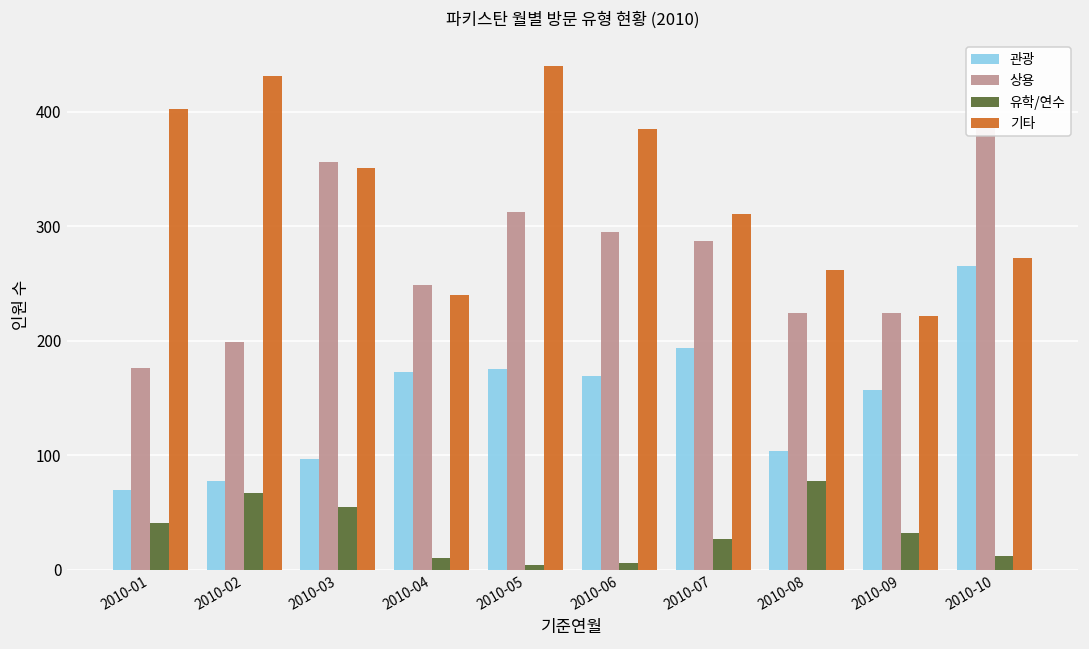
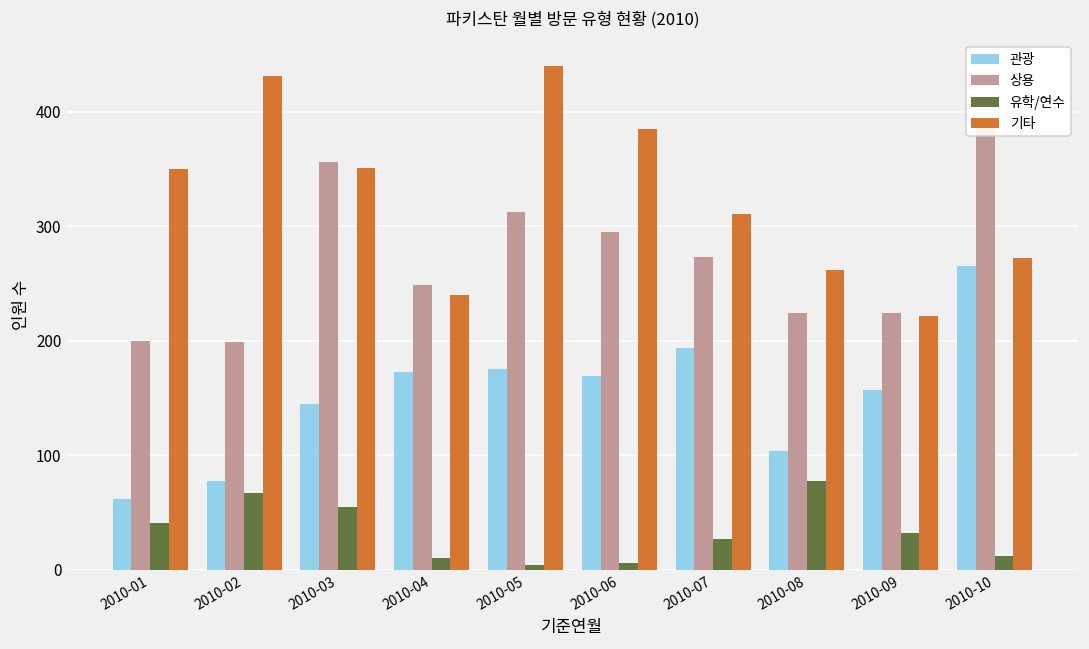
  {
    "관광": {
-     "2010-01": 70,
+     "2010-01": 62,
      "2010-02": 78,
-     "2010-03": 97,
+     "2010-03": 145,
      "2010-04": 173,
      "2010-05": 175,
      "2010-06": 169,
      "2010-07": 194,
      "2010-08": 104,
      "2010-09": 157,
      "2010-10": 265
    },
    "상용": {
-     "2010-01": 176,
+     "2010-01": 200,
      "2010-02": 199,
      "2010-03": 356,
      "2010-04": 249,
      "2010-05": 312,
      "2010-06": 295,
-     "2010-07": 287,
+     "2010-07": 273,
      "2010-08": 224,
      "2010-09": 224
    },
    "유학/연수": {
      "2010-01": 41,
      "2010-02": 67,
      "2010-03": 55,
      "2010-04": 10,
      "2010-05": 4,
      "2010-06": 6,
      "2010-07": 27,
      "2010-08": 78,
      "2010-09": 32,
      "2010-10": 12
    },
    "기타": {
-     "2010-01": 402,
+     "2010-01": 350,
      "2010-02": 431,
      "2010-03": 351,
      "2010-04": 240,
      "2010-05": 440,
      "2010-06": 385,
      "2010-07": 311,
      "2010-08": 262,
      "2010-09": 222,
      "2010-10": 272
    }
  }
